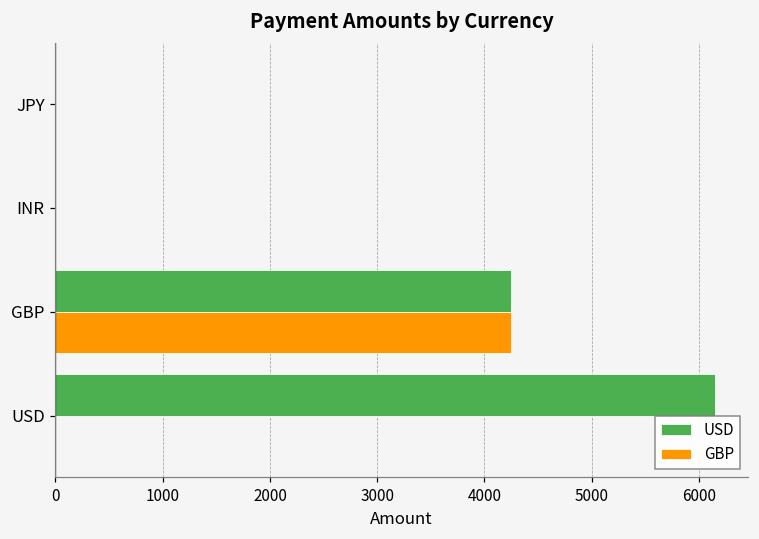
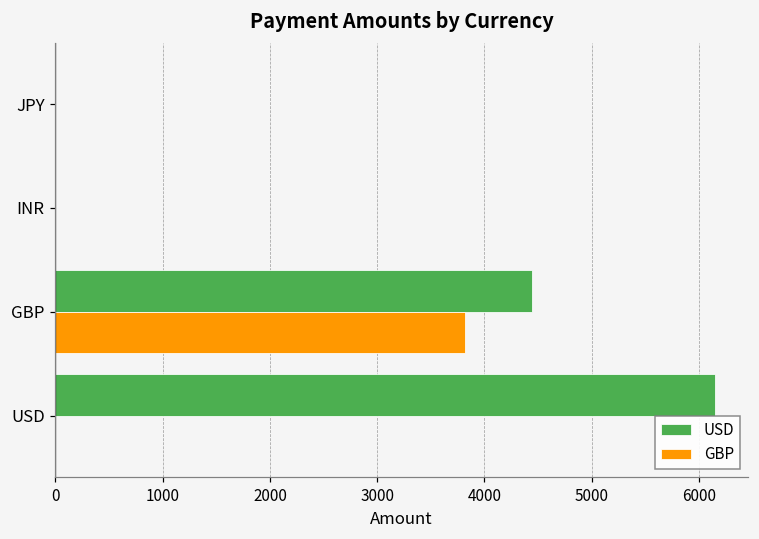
  {
    "USD": {
      "JPY": 0,
      "INR": 0,
-     "GBP": 4300,
+     "GBP": 4400,
      "USD": 6200
    },
    "GBP": {
      "JPY": 0,
      "INR": 0,
-     "GBP": 4300,
+     "GBP": 3800,
      "USD": 0
    }
  }
